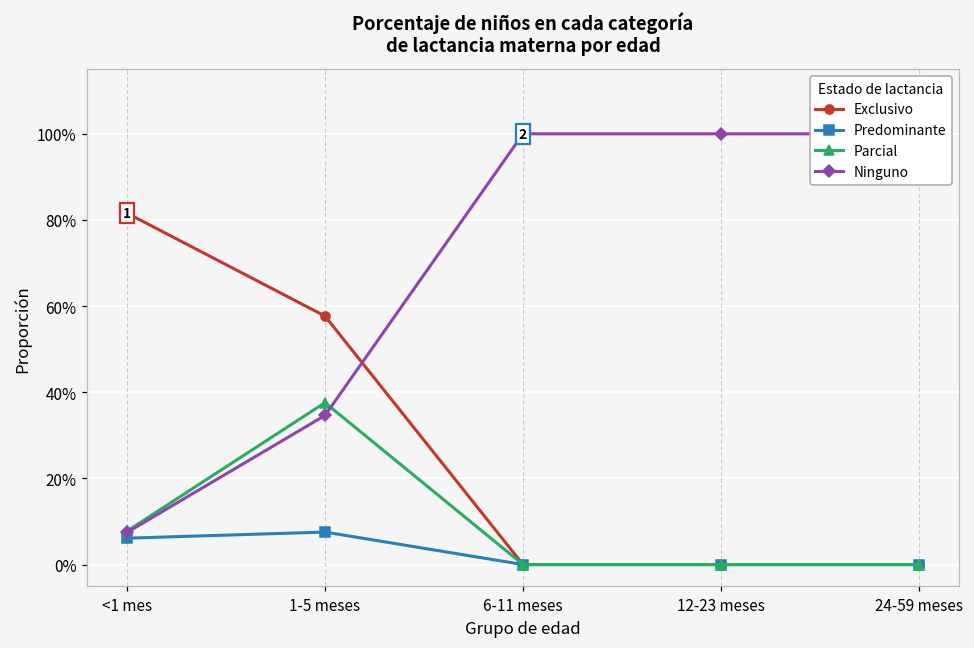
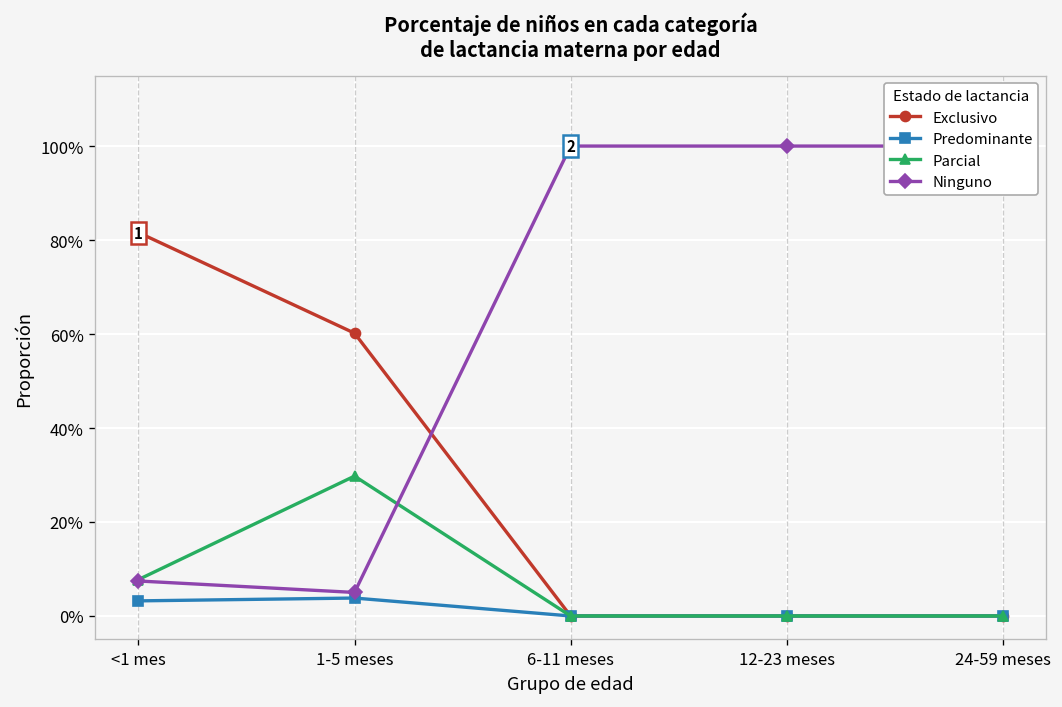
  {
    "Exclusivo": {
-     "1-5 meses": "58%"
+     "1-5 meses": "60%"
    },
    "Predominante": {
-     "<1 mes": "6%",
-     "1-5 meses": "8%"
+     "<1 mes": "3%",
+     "1-5 meses": "4%"
    },
    "Parcial": {
-     "1-5 meses": "38%"
+     "1-5 meses": "30%"
    },
    "Ninguno": {
-     "1-5 meses": "35%",
+     "1-5 meses": "5%",
      "12-23 meses": "100%"
    }
  }
